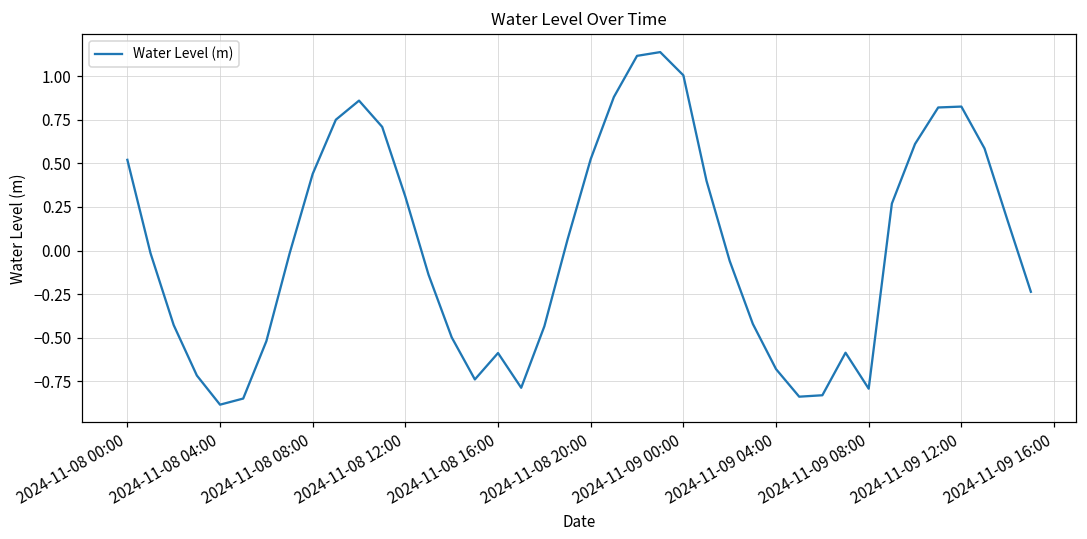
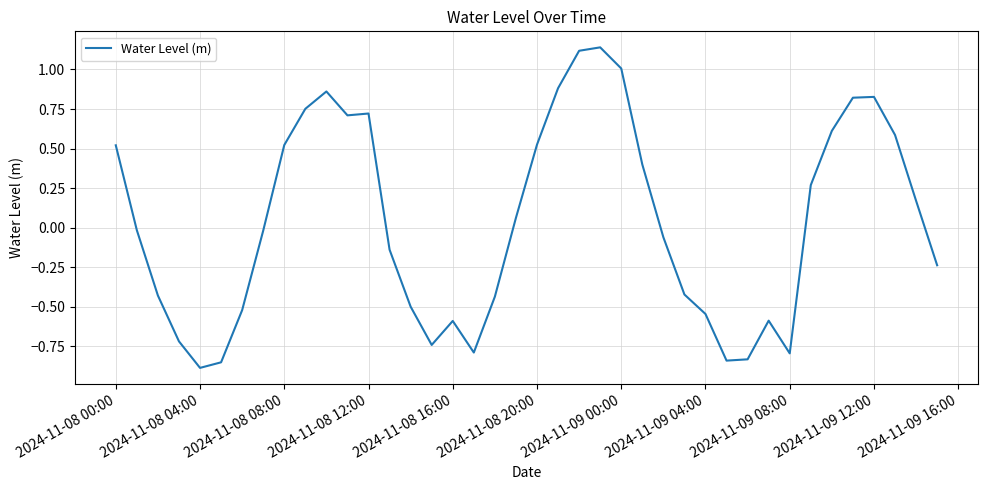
  {
    "2024-11-08 00:00": 0.52,
    "2024-11-08 04:00": -0.89,
-   "2024-11-08 08:00": 0.44,
-   "2024-11-08 12:00": 0.31,
+   "2024-11-08 08:00": 0.52,
+   "2024-11-08 12:00": 0.72,
    "2024-11-08 16:00": -0.59,
    "2024-11-08 20:00": 0.52,
    "2024-11-09 00:00": 1.01,
-   "2024-11-09 04:00": -0.68,
+   "2024-11-09 04:00": -0.54,
    "2024-11-09 08:00": -0.79,
    "2024-11-09 12:00": 0.83
  }
